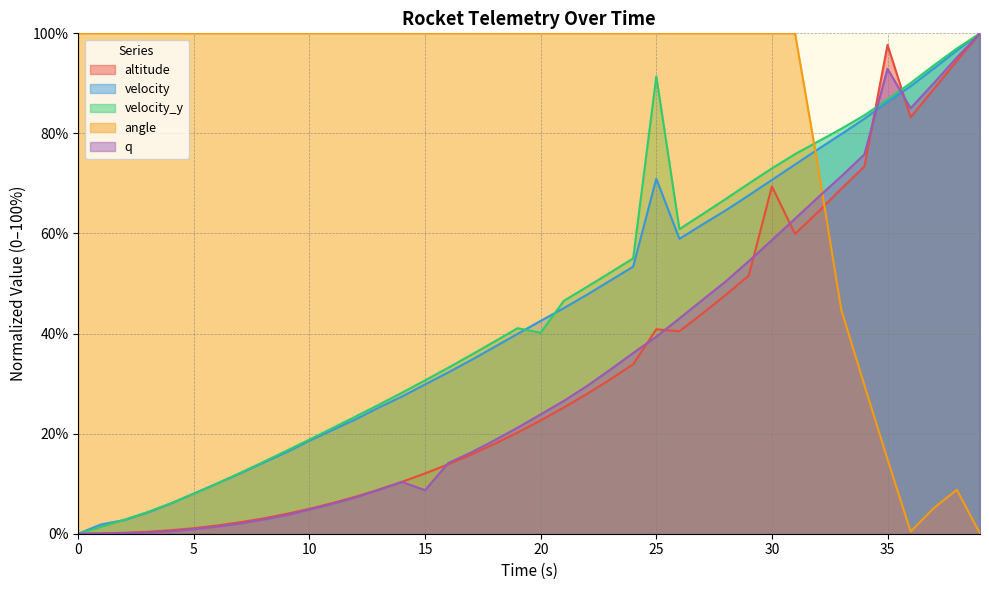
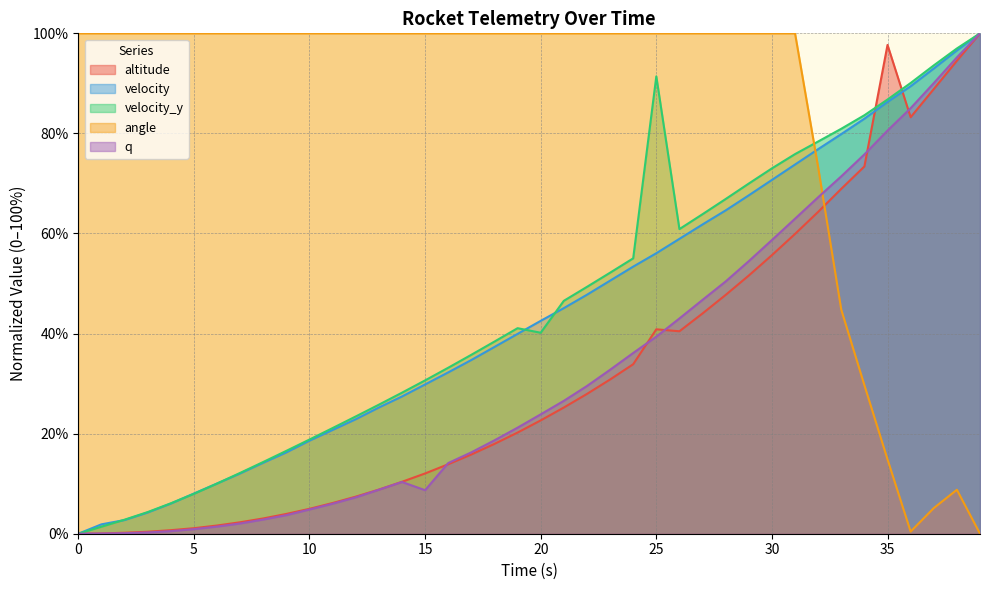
  {
    "altitude": {
      "15": "12%",
      "20": "23%",
      "25": "41%",
-     "30": "69%",
+     "30": "56%",
      "35": "98%"
    },
    "velocity": {
      "15": "30%",
      "20": "43%",
-     "25": "71%",
+     "25": "56%",
      "30": "71%"
    },
    "velocity_y": {
      "15": "31%",
      "20": "40%",
      "25": "91%",
      "30": "73%"
    },
    "angle": {
      "0": "100%",
      "5": "100%",
      "10": "100%",
      "15": "100%",
      "20": "100%",
      "25": "100%",
      "30": "100%",
      "35": "15%"
    },
    "q": {
      "15": "9%",
      "20": "24%",
      "25": "39%",
      "30": "59%",
-     "35": "93%"
+     "35": "81%"
    }
  }
